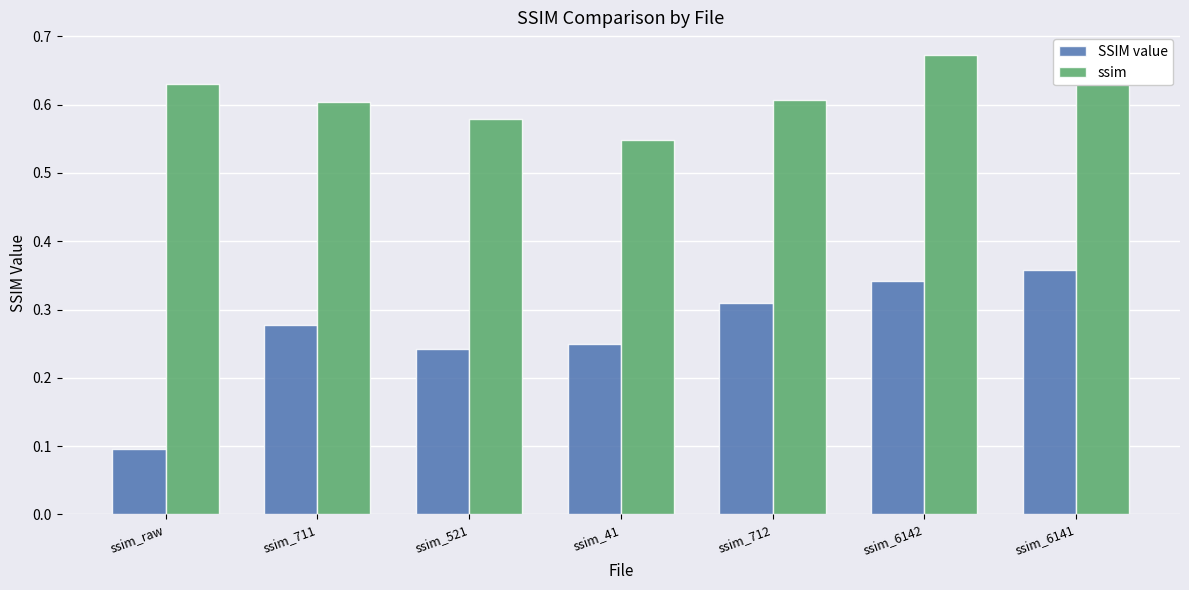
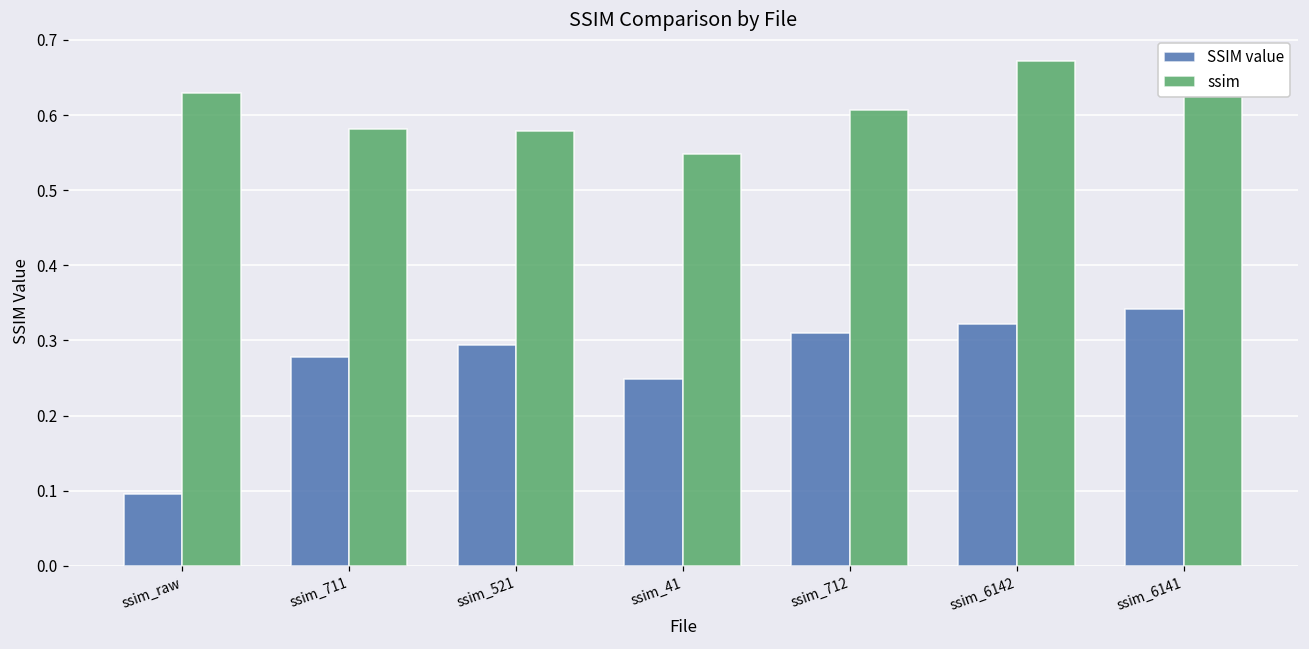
  {
    "SSIM value": {
      "ssim_raw": 0.10,
      "ssim_711": 0.28,
-     "ssim_521": 0.24,
+     "ssim_521": 0.29,
      "ssim_41": 0.25,
      "ssim_712": 0.31,
-     "ssim_6142": 0.34,
-     "ssim_6141": 0.36
+     "ssim_6142": 0.32,
+     "ssim_6141": 0.34
    },
    "ssim": {
      "ssim_raw": 0.63,
-     "ssim_711": 0.60,
+     "ssim_711": 0.58,
      "ssim_521": 0.58,
      "ssim_41": 0.55,
      "ssim_712": 0.61,
      "ssim_6142": 0.67
    }
  }
